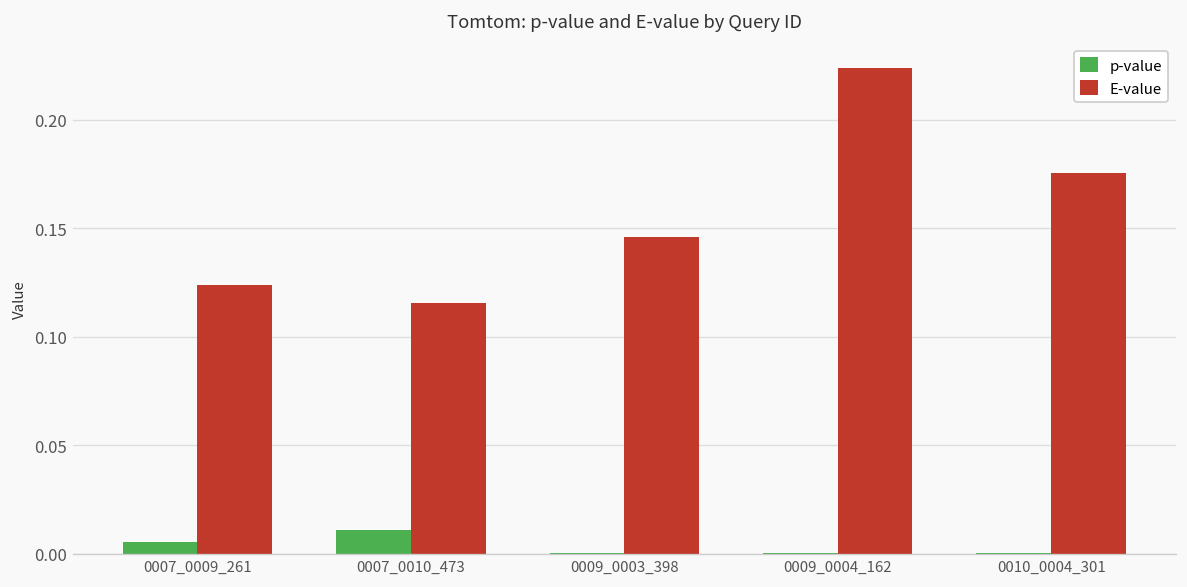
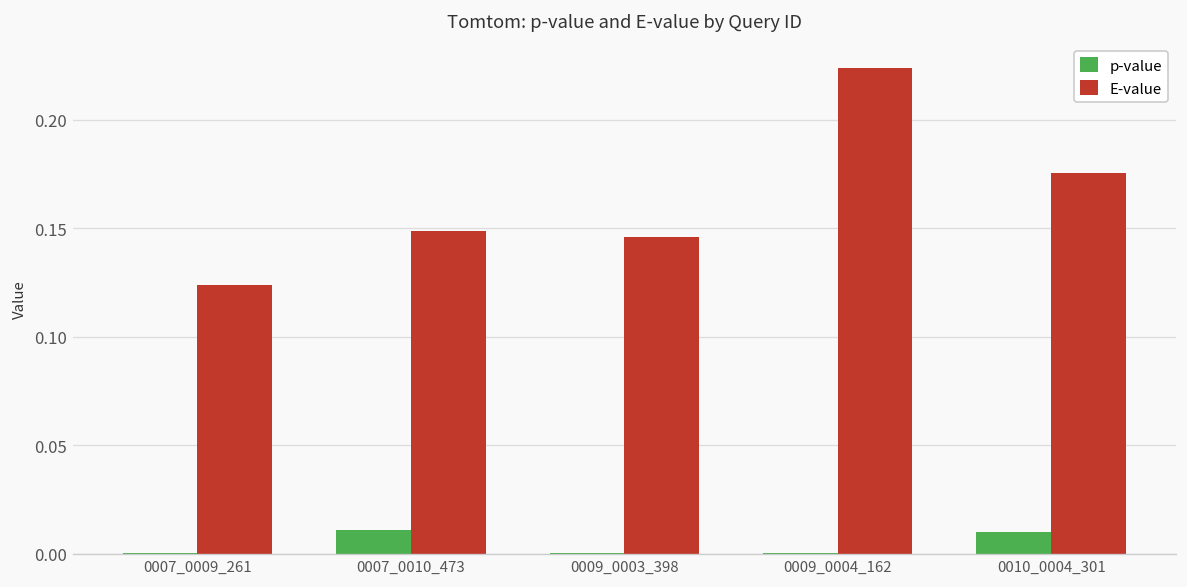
  {
    "p-value": {
-     "0007_0009_261": 0.005,
+     "0007_0009_261": 0.000,
      "0007_0010_473": 0.011,
-     "0010_0004_301": 0.000
+     "0010_0004_301": 0.010
    },
    "E-value": {
      "0007_0009_261": 0.124,
-     "0007_0010_473": 0.116,
+     "0007_0010_473": 0.149,
      "0009_0003_398": 0.146,
      "0009_0004_162": 0.224,
      "0010_0004_301": 0.175
    }
  }
